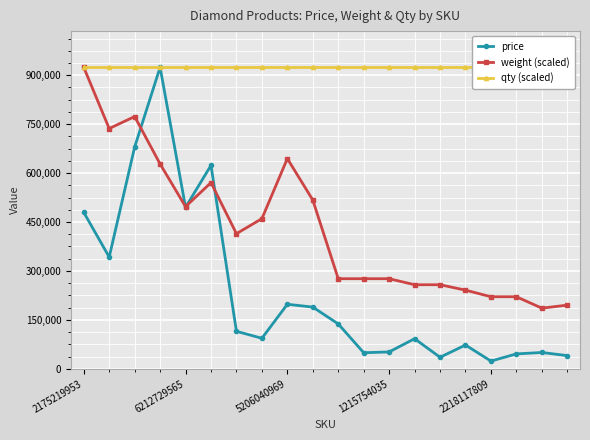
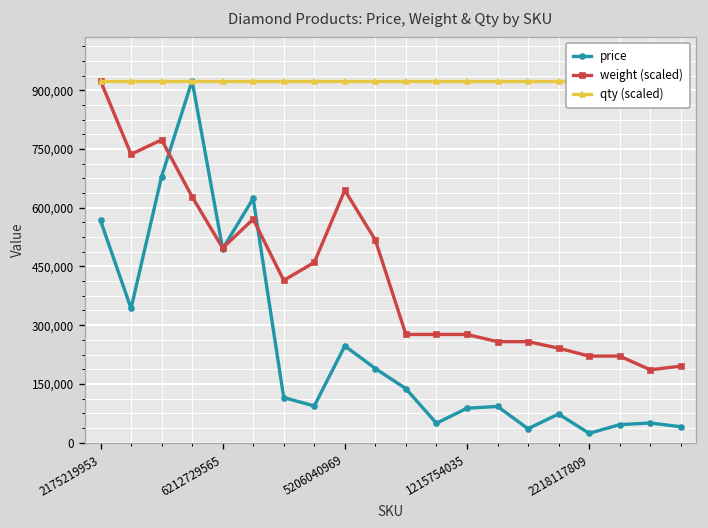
  {
    "price": {
-     "2175219953": "480,000",
-     "5206040969": "200,000",
-     "1215754035": "50,000",
+     "2175219953": "570,000",
+     "5206040969": "250,000",
+     "1215754035": "90,000",
      "2218117809": "20,000"
    },
    "weight (scaled)": {
      "5206040969": "640,000",
      "1215754035": "280,000",
      "2218117809": "220,000"
    },
    "qty (scaled)": {
      "6212729565": "920,000",
      "5206040969": "920,000",
      "1215754035": "920,000"
    }
  }
